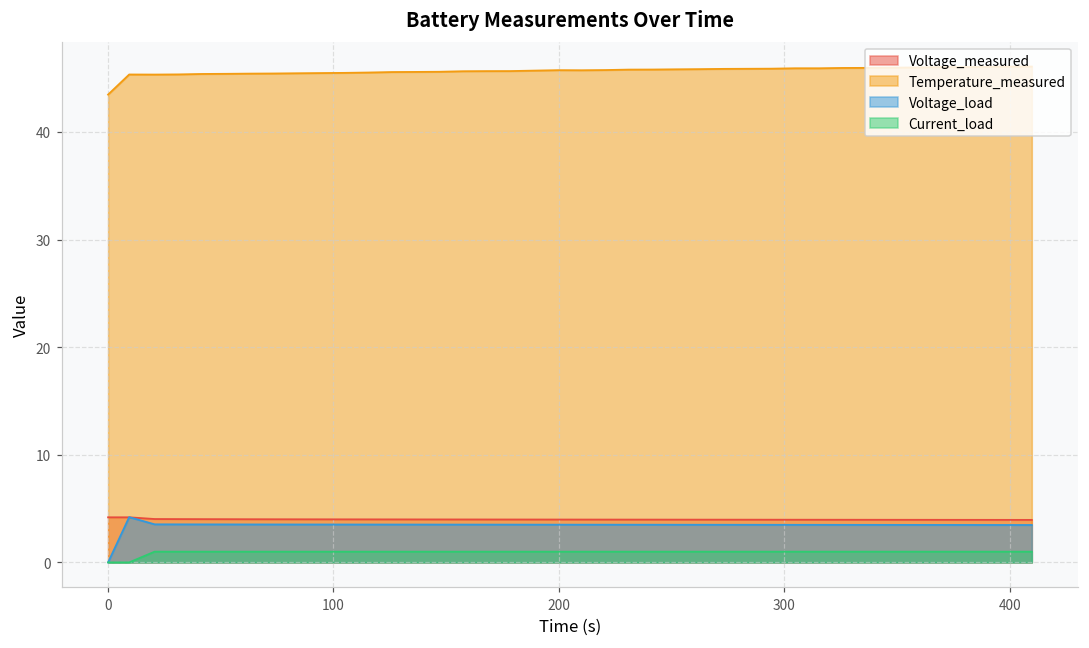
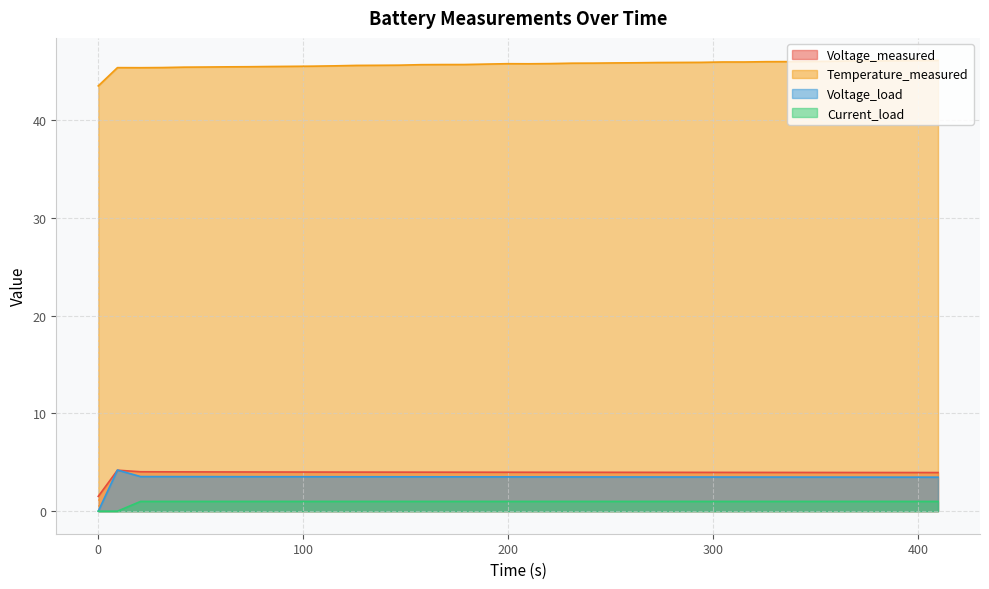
  {
    "Voltage_measured": {
-     "0": 4
+     "0": 2
    },
    "Temperature_measured": {
      "0": 43
    }
  }
